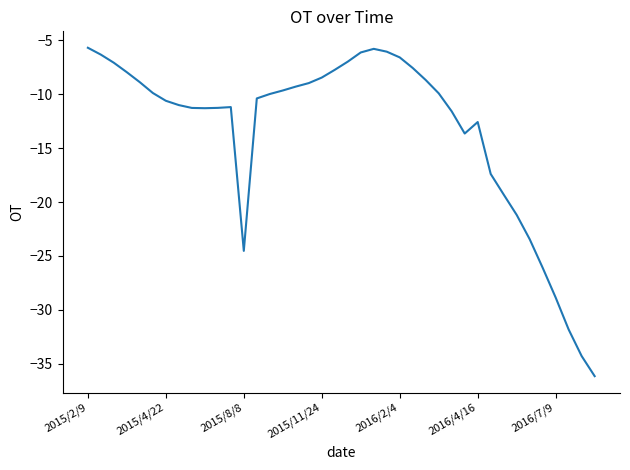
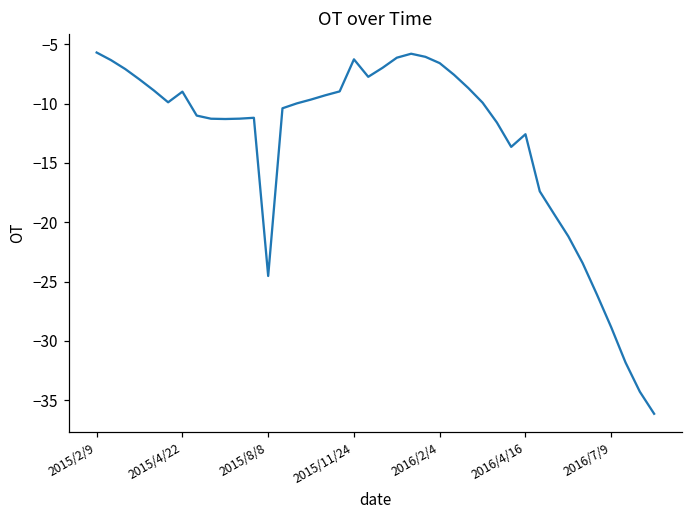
  {
    "2015/2/9": -5.7,
-   "2015/4/22": -10.6,
+   "2015/4/22": -9.0,
    "2015/8/8": -24.5,
-   "2015/11/24": -8.5,
+   "2015/11/24": -6.3,
    "2016/2/4": -6.6,
    "2016/4/16": -12.6,
    "2016/7/9": -28.9
  }
